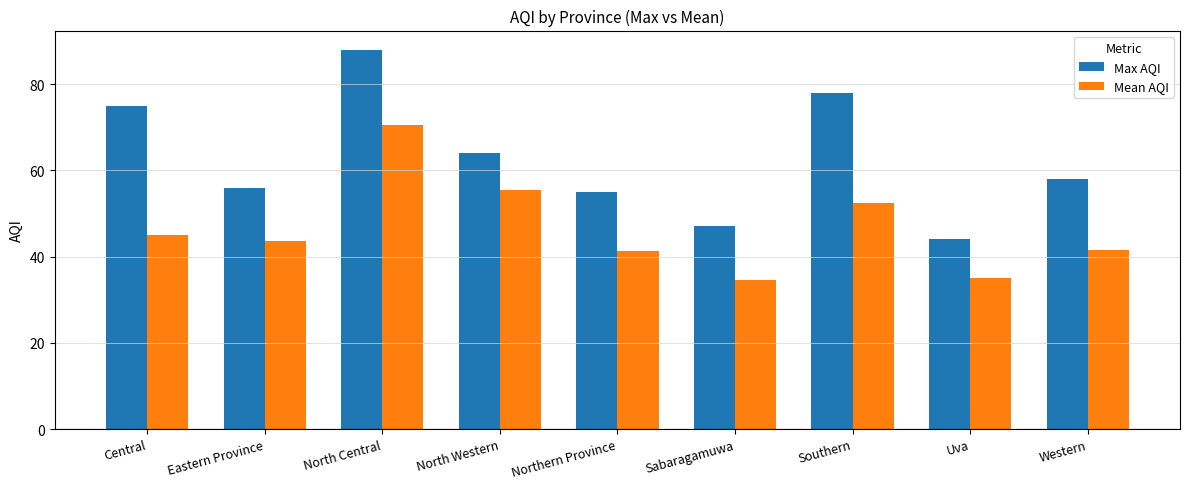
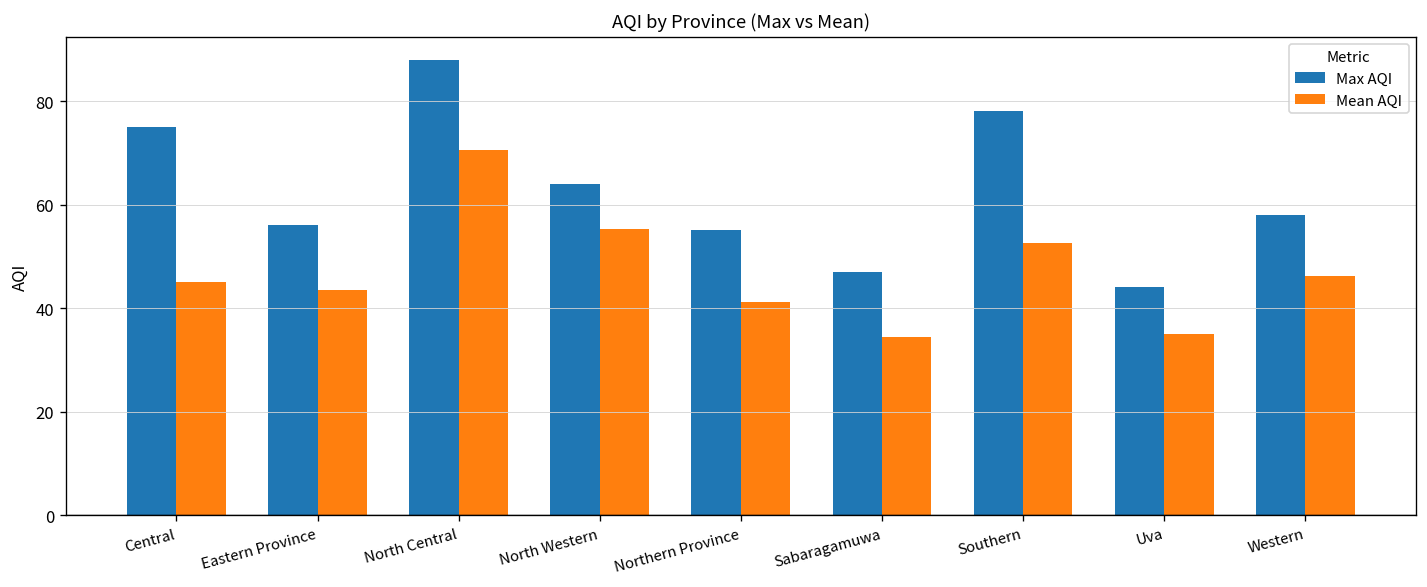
  {
    "Max AQI": {
      "Central": 75,
      "Eastern Province": 56,
      "North Central": 88,
      "North Western": 64,
      "Northern Province": 55,
      "Sabaragamuwa": 47,
      "Southern": 78,
      "Uva": 44,
      "Western": 58
    },
    "Mean AQI": {
      "Central": 45,
      "Eastern Province": 44,
      "North Central": 71,
      "North Western": 55,
      "Northern Province": 41,
      "Sabaragamuwa": 35,
      "Southern": 53,
      "Uva": 35,
-     "Western": 41
+     "Western": 46
    }
  }
